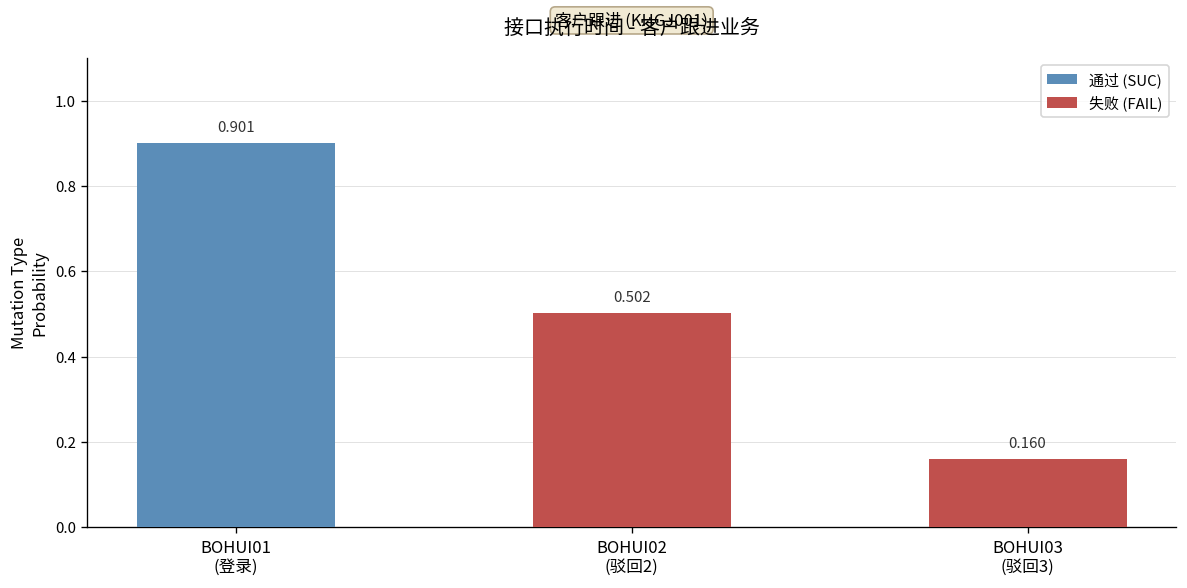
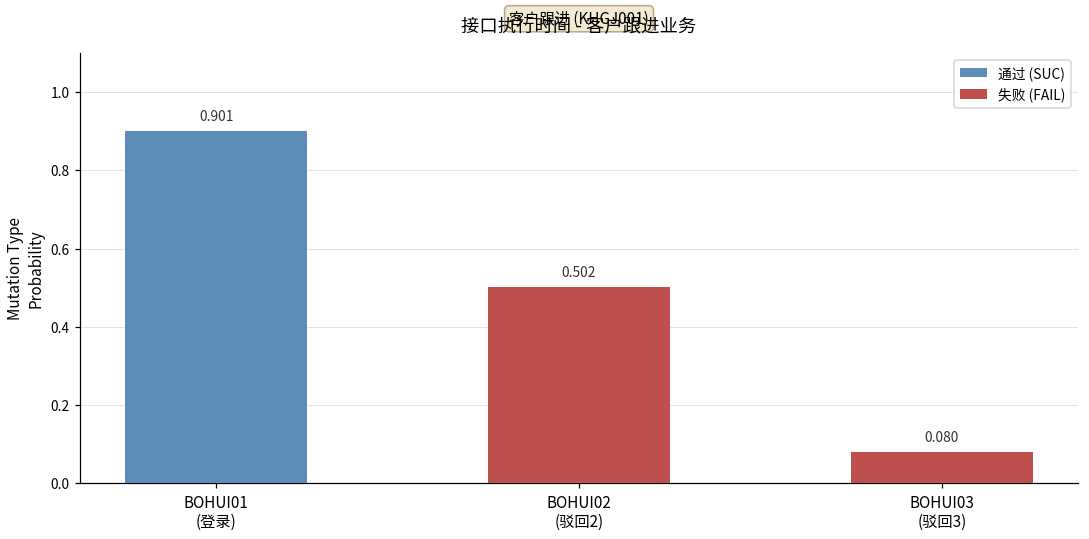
  {
    "BOHUI01 (登录)": 0.901,
    "BOHUI02 (驳回2)": 0.502,
-   "BOHUI03 (驳回3)": 0.160
+   "BOHUI03 (驳回3)": 0.080
  }
